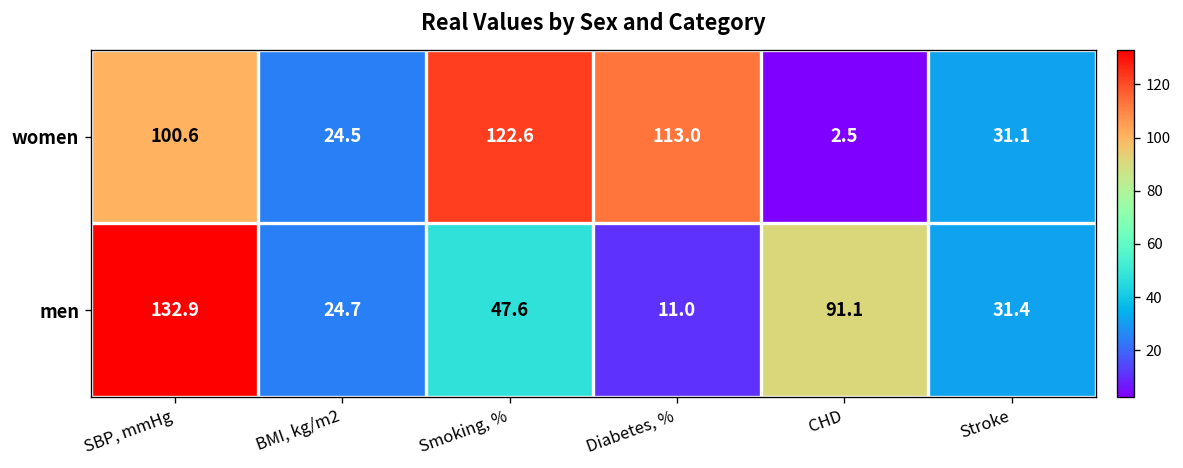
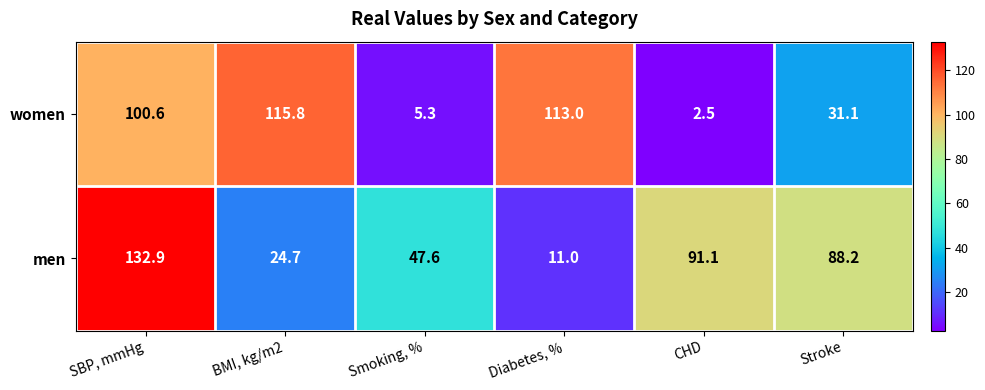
  {
    "women": {
      "SBP, mmHg": 100.6,
-     "BMI, kg/m2": 24.5,
-     "Smoking, %": 122.6,
+     "BMI, kg/m2": 115.8,
+     "Smoking, %": 5.3,
      "Diabetes, %": 113.0,
      "CHD": 2.5,
      "Stroke": 31.1
    },
    "men": {
      "SBP, mmHg": 132.9,
      "BMI, kg/m2": 24.7,
      "Smoking, %": 47.6,
      "Diabetes, %": 11.0,
      "CHD": 91.1,
-     "Stroke": 31.4
+     "Stroke": 88.2
    }
  }
